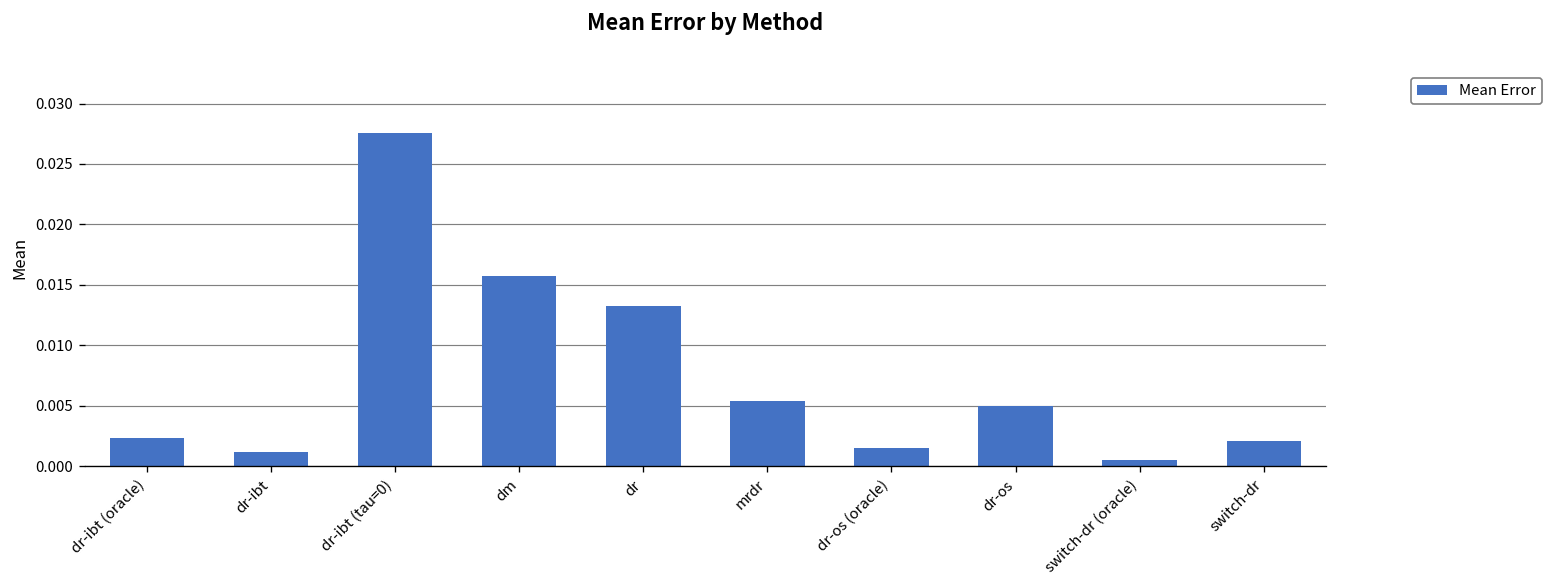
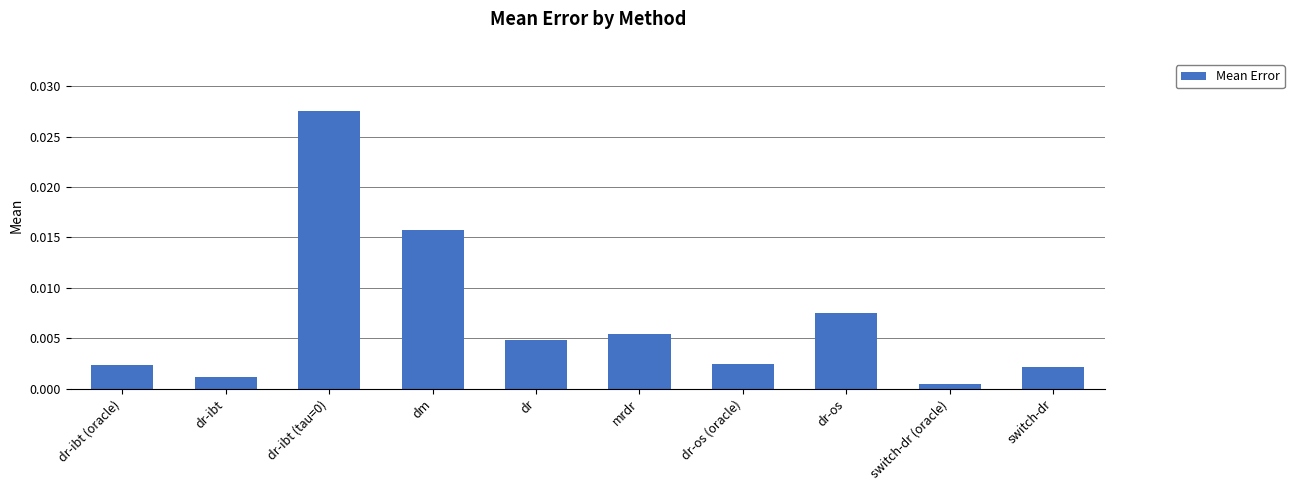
  {
    "dr-ibt (oracle)": 0.0023,
    "dr-ibt": 0.0012,
    "dr-ibt (tau=0)": 0.0275,
    "dm": 0.0157,
-   "dr": 0.0133,
+   "dr": 0.0048,
    "mrdr": 0.0054,
-   "dr-os (oracle)": 0.0015,
-   "dr-os": 0.0050,
+   "dr-os (oracle)": 0.0025,
+   "dr-os": 0.0075,
    "switch-dr (oracle)": 0.0005,
    "switch-dr": 0.0021
  }
